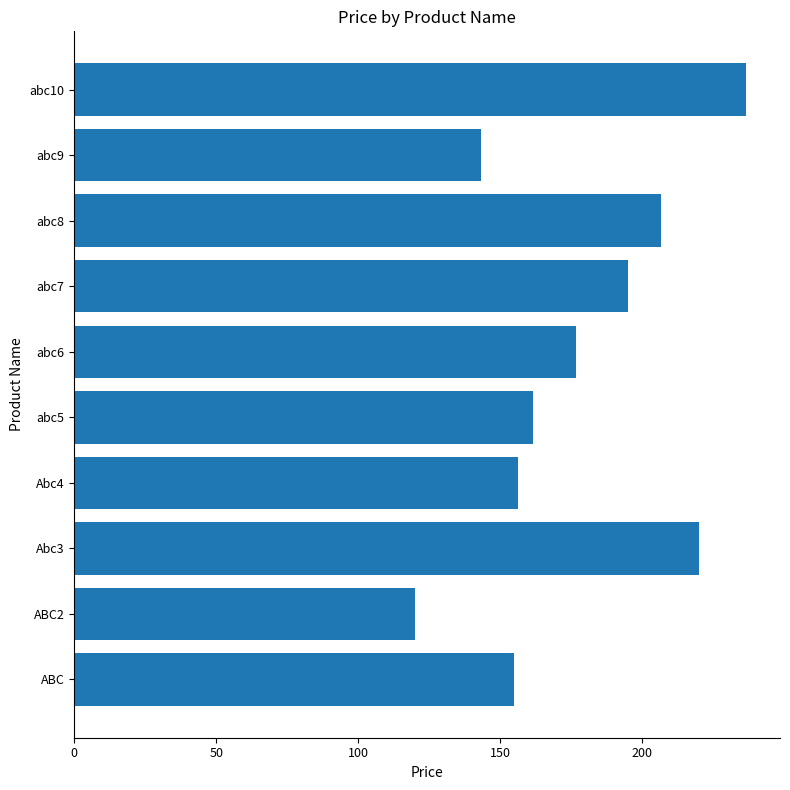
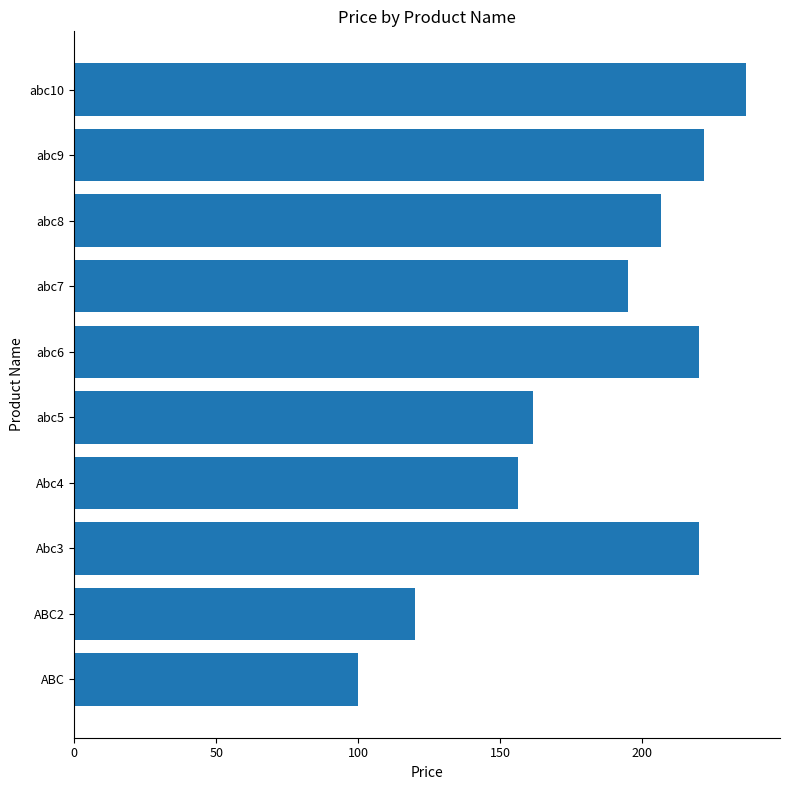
  {
    "abc10": 237,
-   "abc9": 143,
+   "abc9": 222,
    "abc8": 207,
    "abc7": 195,
-   "abc6": 177,
+   "abc6": 220,
    "abc5": 162,
    "Abc4": 156,
    "Abc3": 220,
    "ABC2": 120,
-   "ABC": 155
+   "ABC": 100
  }
